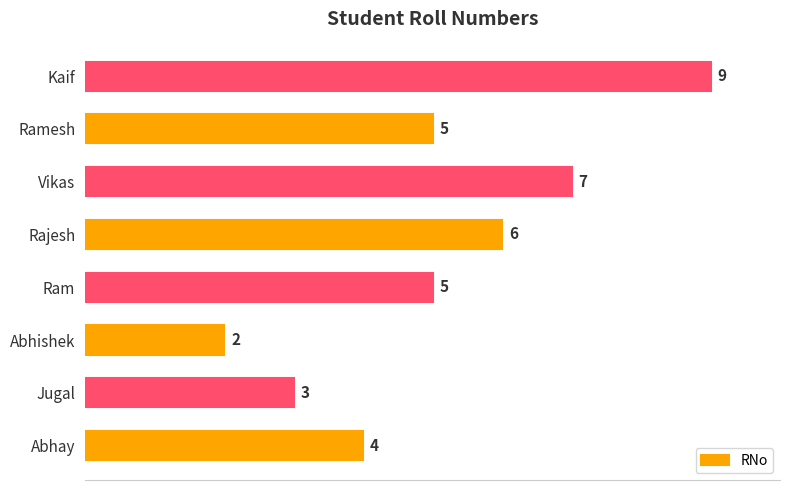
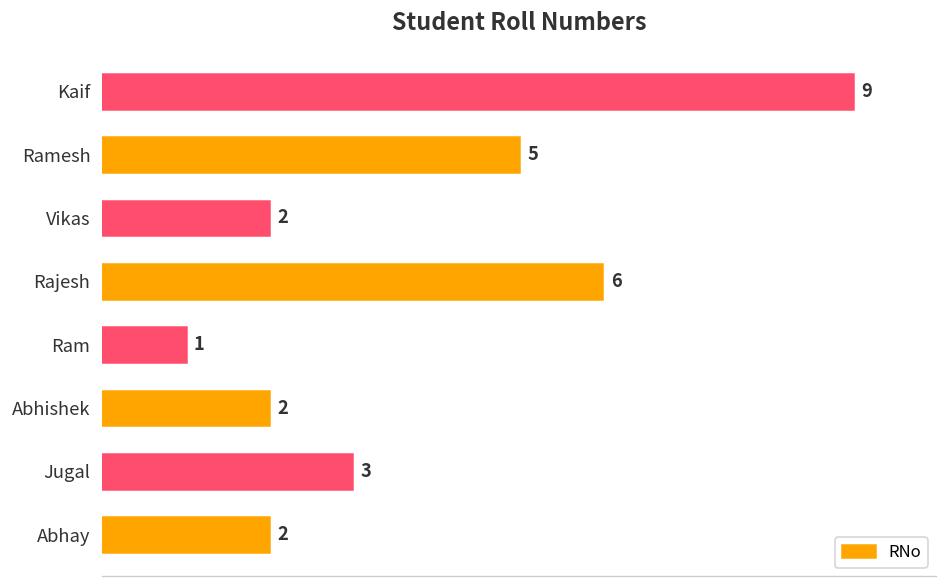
  {
    "Kaif": 9,
    "Ramesh": 5,
-   "Vikas": 7,
+   "Vikas": 2,
    "Rajesh": 6,
-   "Ram": 5,
+   "Ram": 1,
    "Abhishek": 2,
    "Jugal": 3,
-   "Abhay": 4
+   "Abhay": 2
  }
